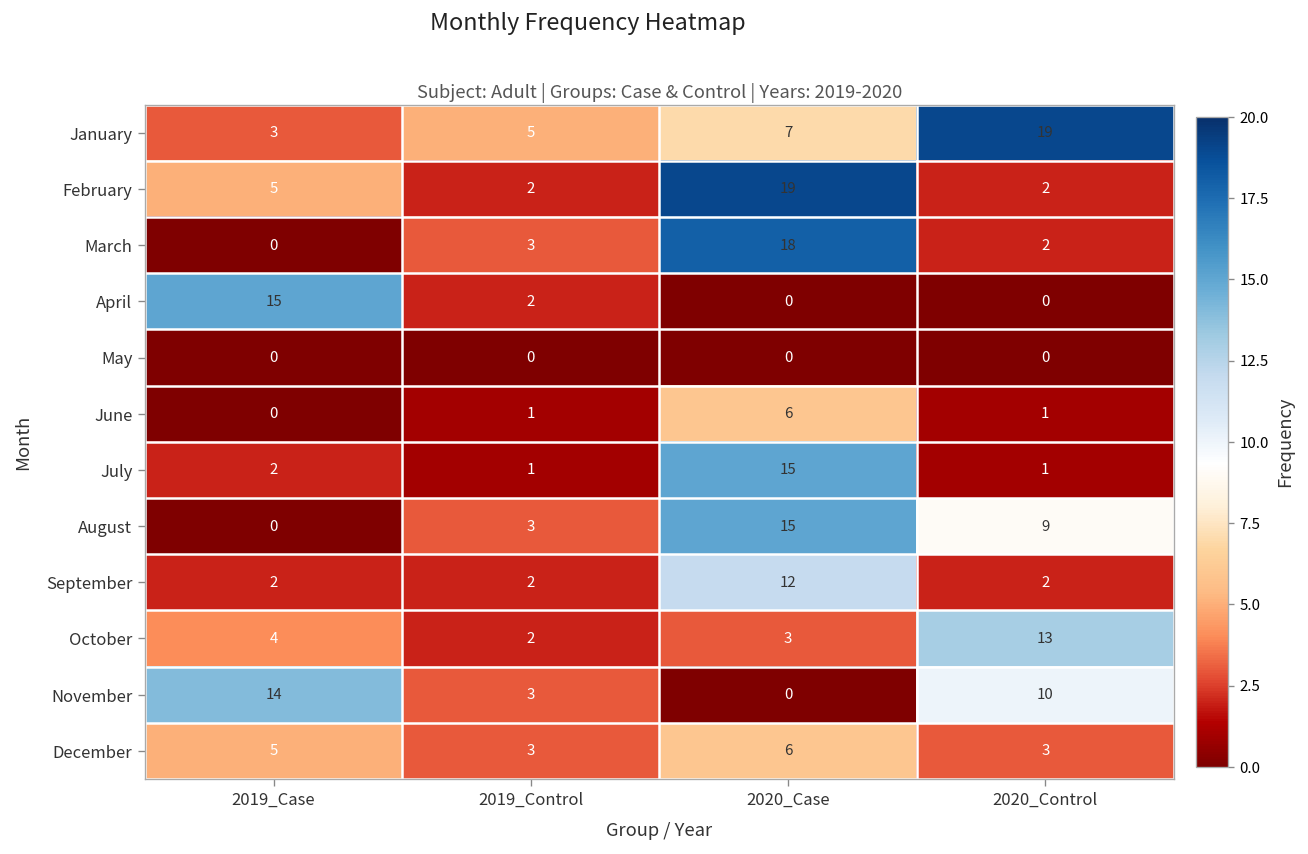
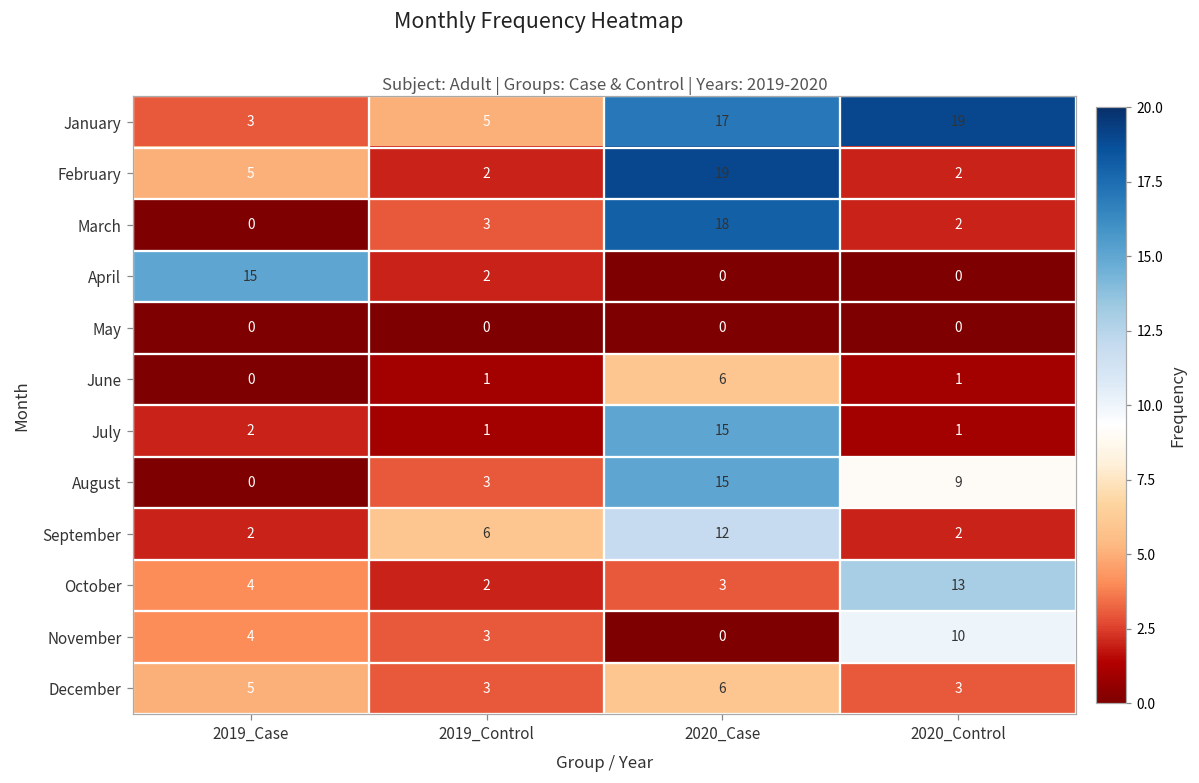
  {
    "January": {
      "2019_Case": 3,
      "2019_Control": 5,
-     "2020_Case": 7,
+     "2020_Case": 17,
      "2020_Control": 19
    },
    "February": {
      "2019_Case": 5,
      "2019_Control": 2,
      "2020_Case": 19,
      "2020_Control": 2
    },
    "March": {
      "2019_Case": 0,
      "2019_Control": 3,
      "2020_Case": 18,
      "2020_Control": 2
    },
    "April": {
      "2019_Case": 15,
      "2019_Control": 2,
      "2020_Case": 0,
      "2020_Control": 0
    },
    "May": {
      "2019_Case": 0,
      "2019_Control": 0,
      "2020_Case": 0,
      "2020_Control": 0
    },
    "June": {
      "2019_Case": 0,
      "2019_Control": 1,
      "2020_Case": 6,
      "2020_Control": 1
    },
    "July": {
      "2019_Case": 2,
      "2019_Control": 1,
      "2020_Case": 15,
      "2020_Control": 1
    },
    "August": {
      "2019_Case": 0,
      "2019_Control": 3,
      "2020_Case": 15,
      "2020_Control": 9
    },
    "September": {
      "2019_Case": 2,
-     "2019_Control": 2,
+     "2019_Control": 6,
      "2020_Case": 12,
      "2020_Control": 2
    },
    "October": {
      "2019_Case": 4,
      "2019_Control": 2,
      "2020_Case": 3,
      "2020_Control": 13
    },
    "November": {
-     "2019_Case": 14,
+     "2019_Case": 4,
      "2019_Control": 3,
      "2020_Case": 0,
      "2020_Control": 10
    },
    "December": {
      "2019_Case": 5,
      "2019_Control": 3,
      "2020_Case": 6,
      "2020_Control": 3
    }
  }
